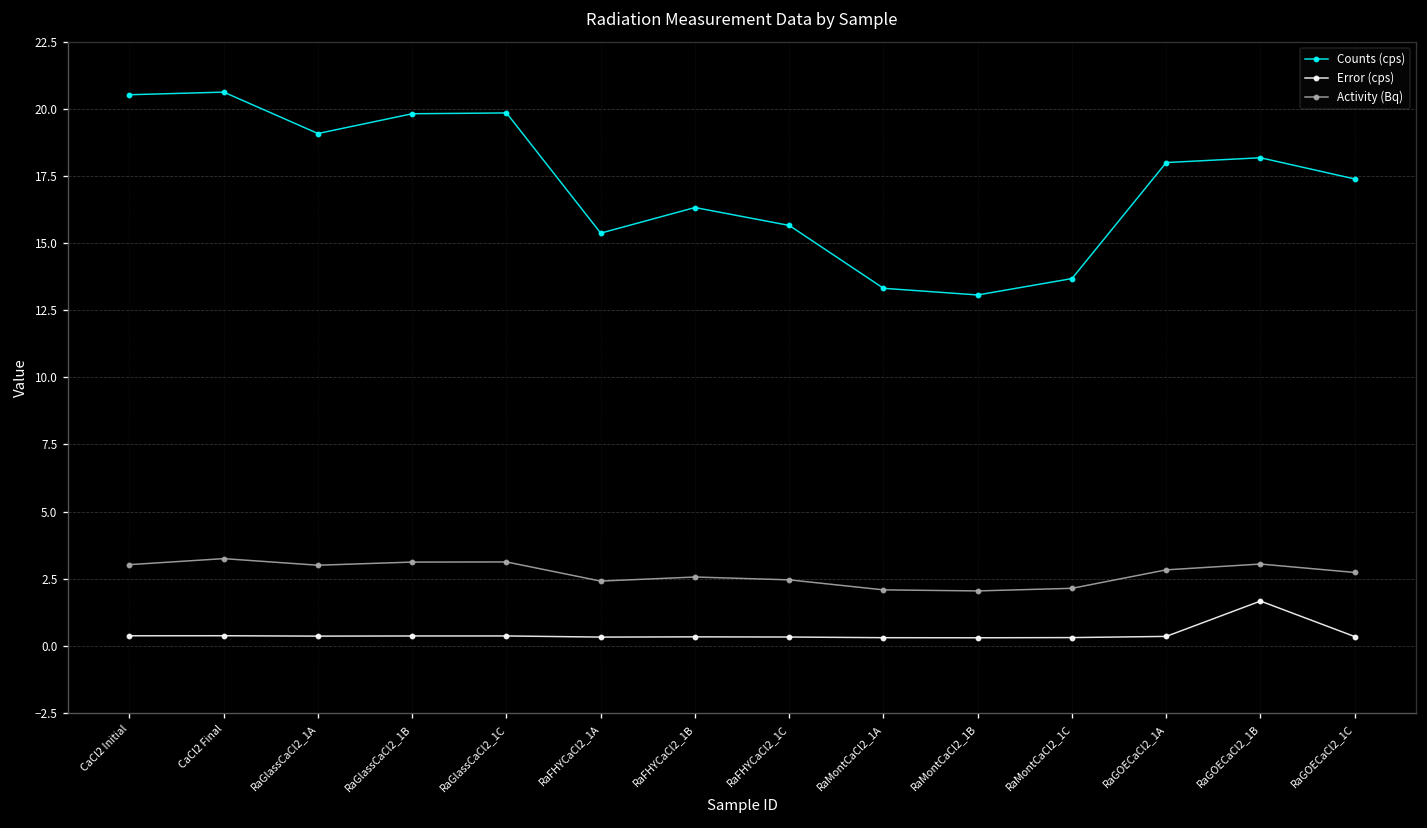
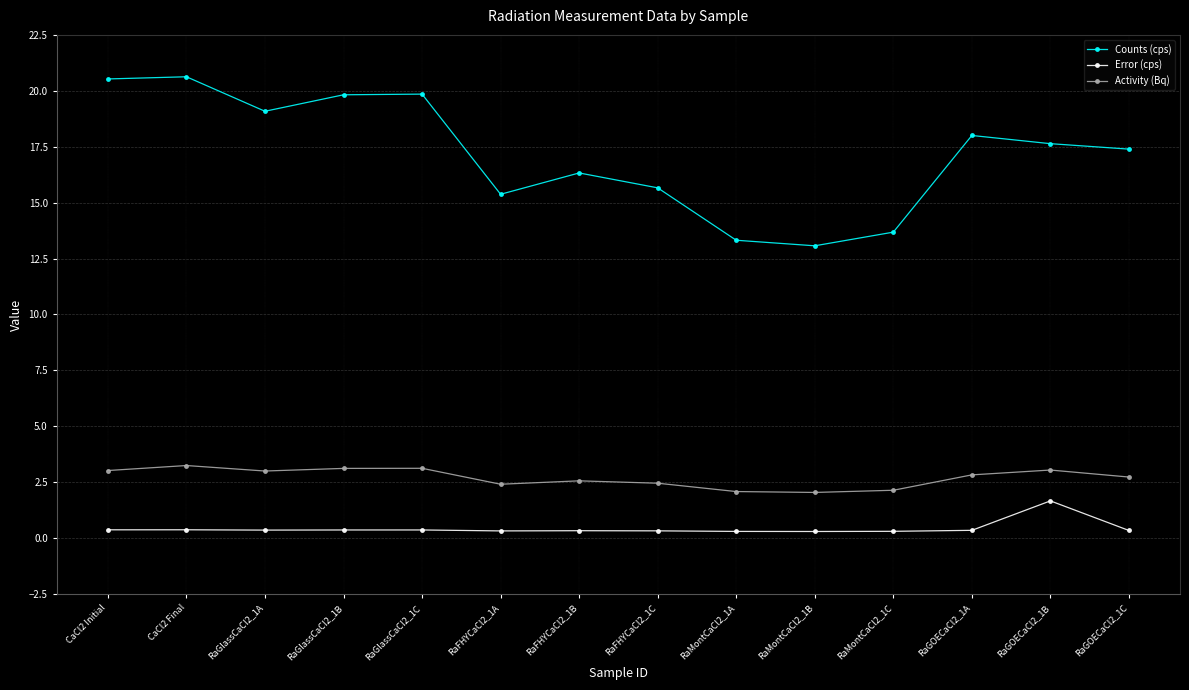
  {
    "Counts (cps)": {
      "CaCl2 Initial": 20.5,
      "CaCl2 Final": 20.6,
      "RaGlassCaCl2_1A": 19.1,
      "RaGlassCaCl2_1B": 19.8,
      "RaGlassCaCl2_1C": 19.9,
      "RaFHYCaCl2_1A": 15.4,
      "RaFHYCaCl2_1B": 16.3,
      "RaFHYCaCl2_1C": 15.7,
      "RaMontCaCl2_1A": 13.3,
      "RaMontCaCl2_1B": 13.1,
      "RaMontCaCl2_1C": 13.7,
      "RaGOECaCl2_1A": 18.0,
-     "RaGOECaCl2_1B": 18.2,
+     "RaGOECaCl2_1B": 17.6,
      "RaGOECaCl2_1C": 17.4
    },
    "Error (cps)": {
      "CaCl2 Initial": 0.4,
      "CaCl2 Final": 0.4,
      "RaGlassCaCl2_1A": 0.4,
      "RaGlassCaCl2_1B": 0.4,
      "RaGlassCaCl2_1C": 0.4,
      "RaFHYCaCl2_1A": 0.3,
      "RaFHYCaCl2_1B": 0.3,
      "RaFHYCaCl2_1C": 0.3,
      "RaMontCaCl2_1A": 0.3,
      "RaMontCaCl2_1B": 0.3,
      "RaMontCaCl2_1C": 0.3,
      "RaGOECaCl2_1A": 0.3,
      "RaGOECaCl2_1B": 1.7,
      "RaGOECaCl2_1C": 0.3
    },
    "Activity (Bq)": {
      "CaCl2 Initial": 3.0,
      "CaCl2 Final": 3.2,
      "RaGlassCaCl2_1A": 3.0,
      "RaGlassCaCl2_1B": 3.1,
      "RaGlassCaCl2_1C": 3.1,
      "RaFHYCaCl2_1A": 2.4,
      "RaFHYCaCl2_1B": 2.6,
      "RaFHYCaCl2_1C": 2.5,
      "RaMontCaCl2_1A": 2.1,
      "RaMontCaCl2_1B": 2.0,
      "RaMontCaCl2_1C": 2.1,
      "RaGOECaCl2_1A": 2.8,
      "RaGOECaCl2_1B": 3.0,
      "RaGOECaCl2_1C": 2.7
    }
  }
